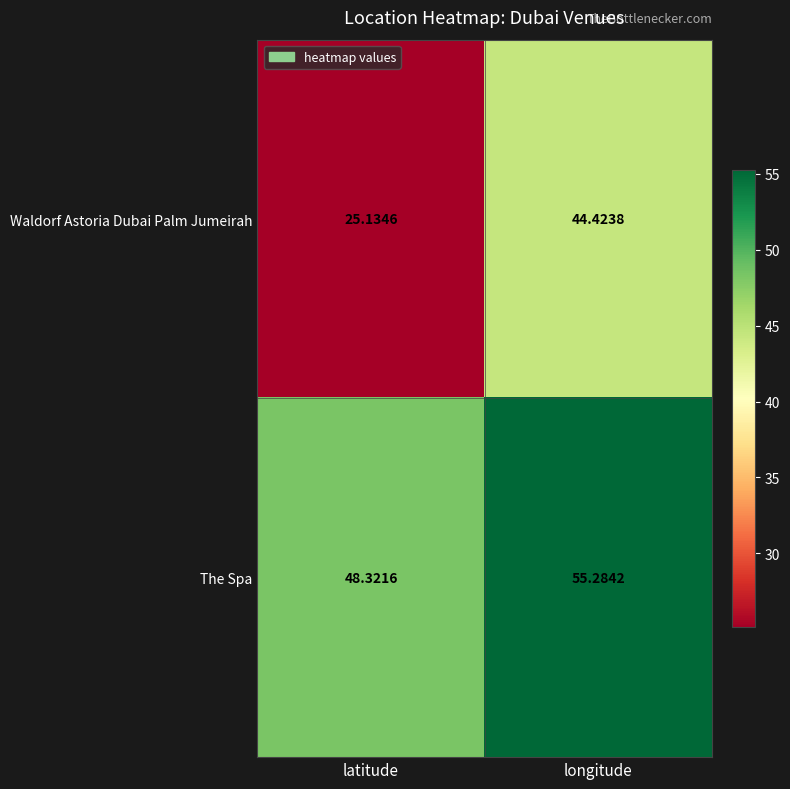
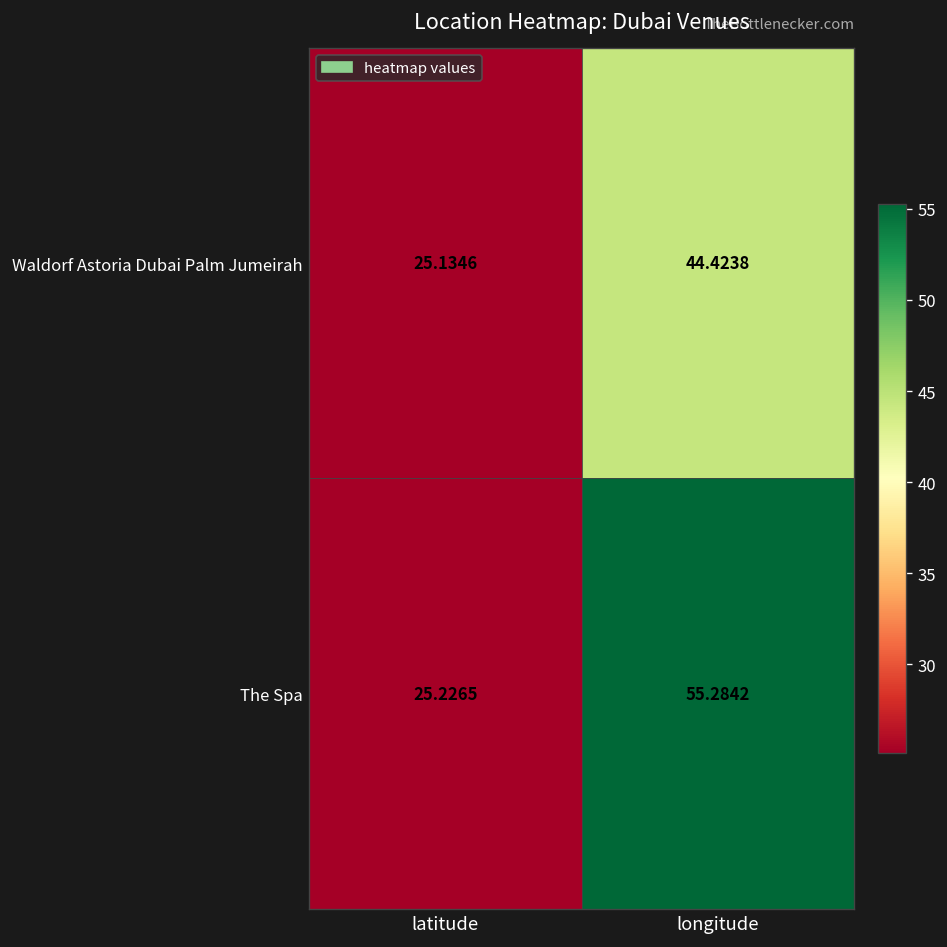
  {
    "Waldorf Astoria Dubai Palm Jumeirah": {
      "latitude": 25.1346,
      "longitude": 44.4238
    },
    "The Spa": {
-     "latitude": 48.3216,
+     "latitude": 25.2265,
      "longitude": 55.2842
    }
  }
